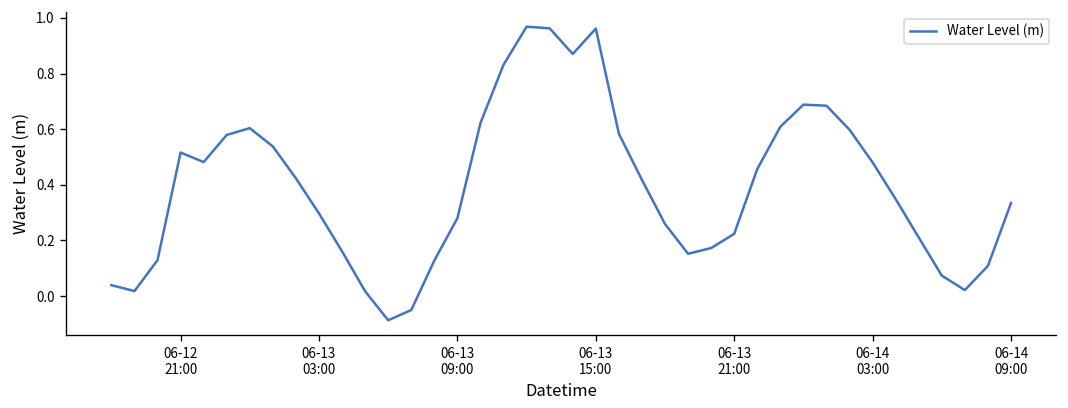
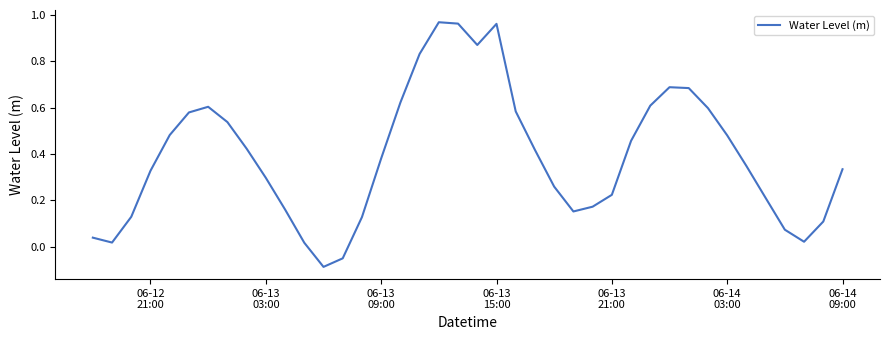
  {
-   "06-12 21:00": 0.52,
+   "06-12 21:00": 0.33,
    "06-13 03:00": 0.30,
-   "06-13 09:00": 0.28,
+   "06-13 09:00": 0.38,
    "06-13 15:00": 0.96,
    "06-13 21:00": 0.22,
    "06-14 03:00": 0.48,
    "06-14 09:00": 0.33
  }
